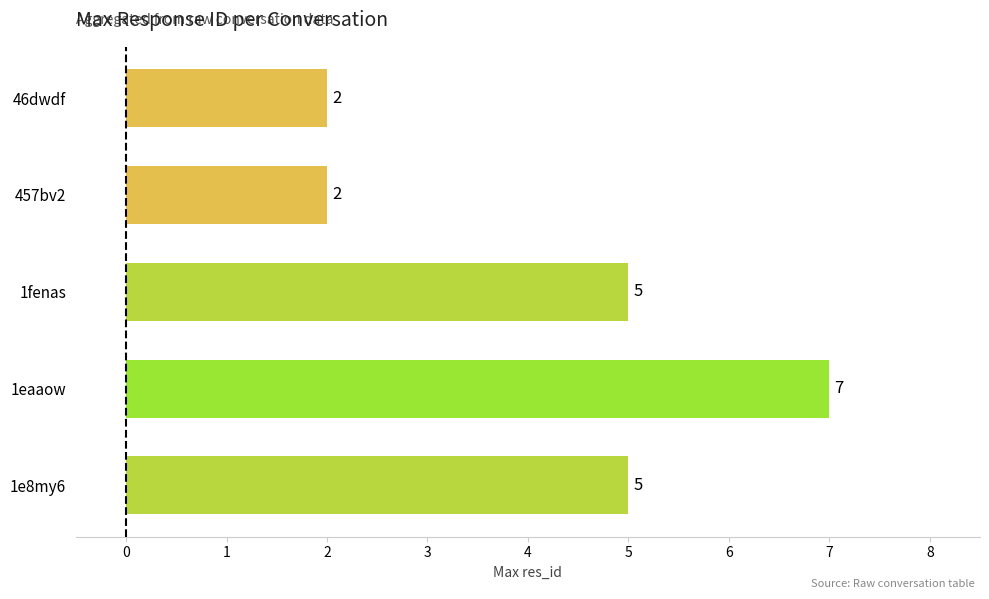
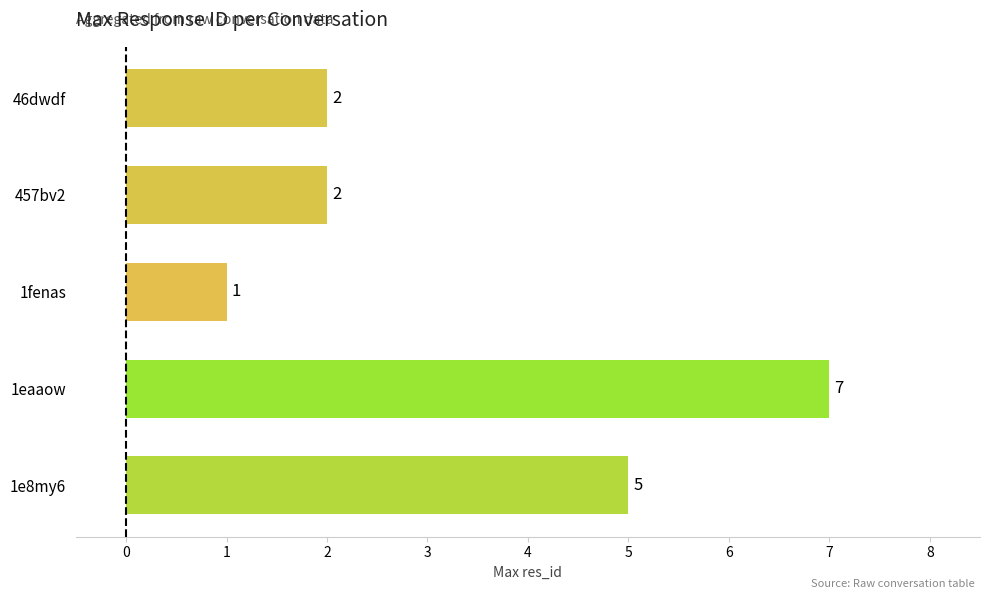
  {
    "46dwdf": 2,
    "457bv2": 2,
-   "1fenas": 5,
+   "1fenas": 1,
    "1eaaow": 7,
    "1e8my6": 5
  }
